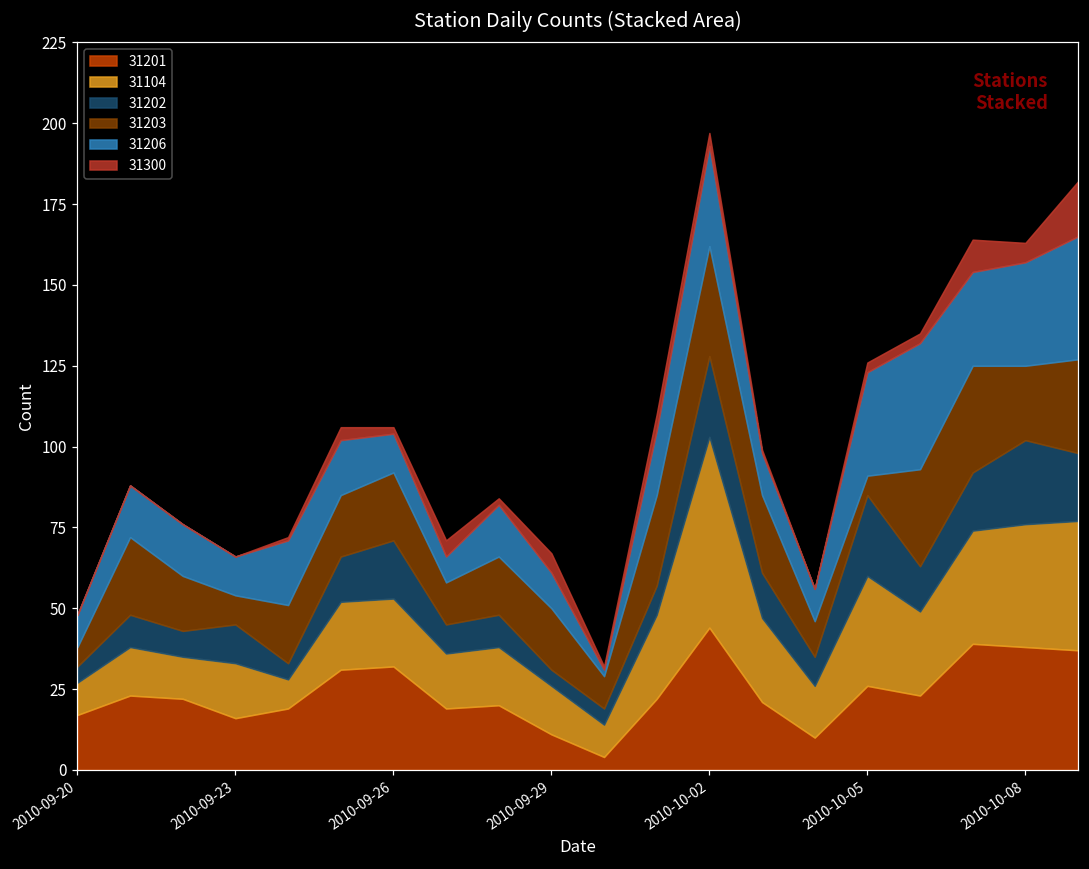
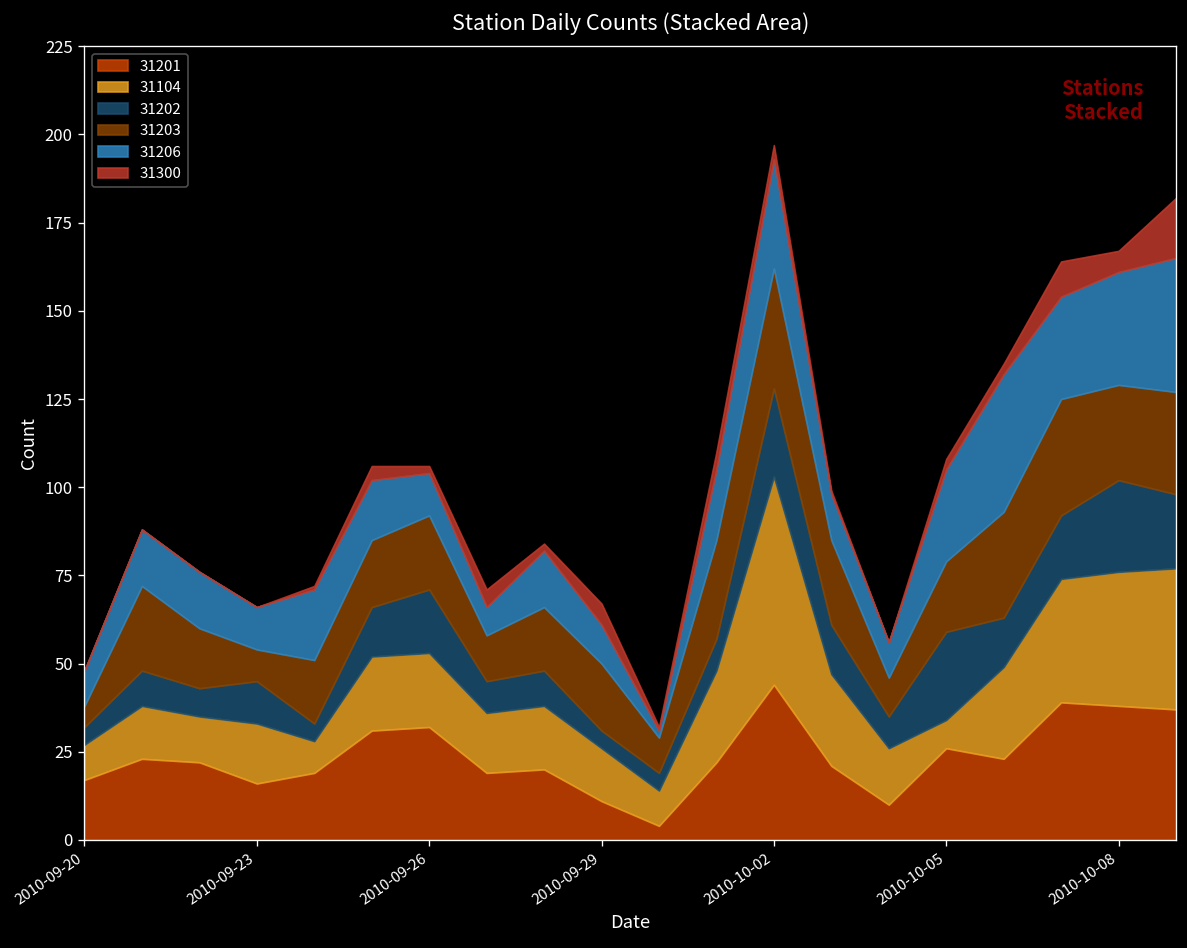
  {
    "31104": {
      "2010-09-20": 10,
      "2010-09-23": 17,
      "2010-09-26": 21,
      "2010-09-29": 15,
      "2010-10-02": 59,
-     "2010-10-05": 34,
+     "2010-10-05": 8,
      "2010-10-08": 38
    },
    "31202": {
      "2010-09-20": 5,
      "2010-09-23": 12,
      "2010-09-26": 18,
      "2010-09-29": 5,
      "2010-10-02": 25,
      "2010-10-05": 25,
      "2010-10-08": 26
    },
    "31203": {
      "2010-09-20": 6,
      "2010-09-23": 9,
      "2010-09-26": 21,
      "2010-09-29": 19,
      "2010-10-02": 34,
-     "2010-10-05": 6,
-     "2010-10-08": 23
+     "2010-10-05": 20,
+     "2010-10-08": 27
    },
    "31206": {
      "2010-09-26": 12,
      "2010-09-29": 11,
      "2010-10-02": 31,
-     "2010-10-05": 32,
+     "2010-10-05": 26,
      "2010-10-08": 32
    }
  }
